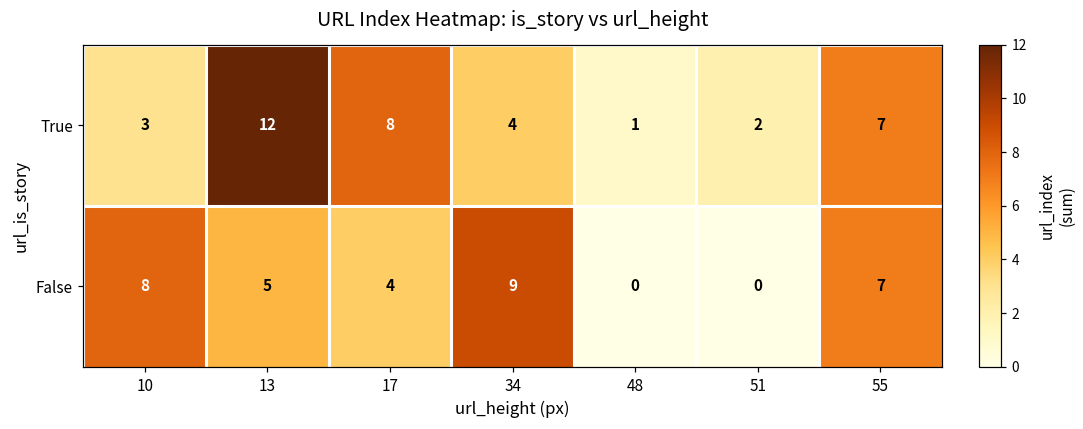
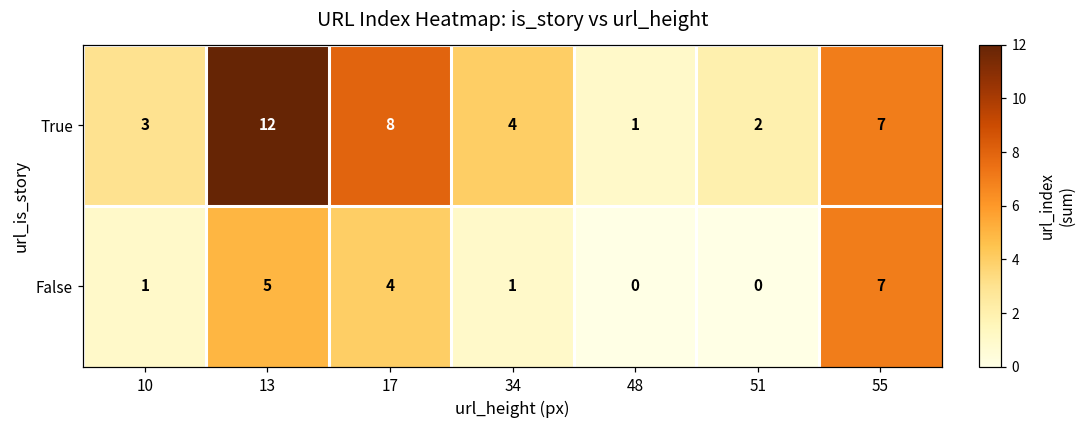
  {
    "True": {
      "10": 3,
      "13": 12,
      "17": 8,
      "34": 4,
      "48": 1,
      "51": 2,
      "55": 7
    },
    "False": {
-     "10": 8,
+     "10": 1,
      "13": 5,
      "17": 4,
-     "34": 9,
+     "34": 1,
      "48": 0,
      "51": 0,
      "55": 7
    }
  }
